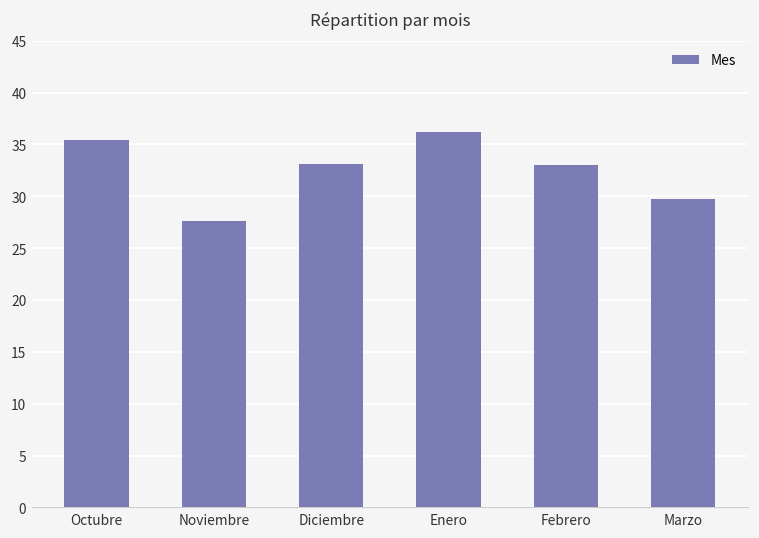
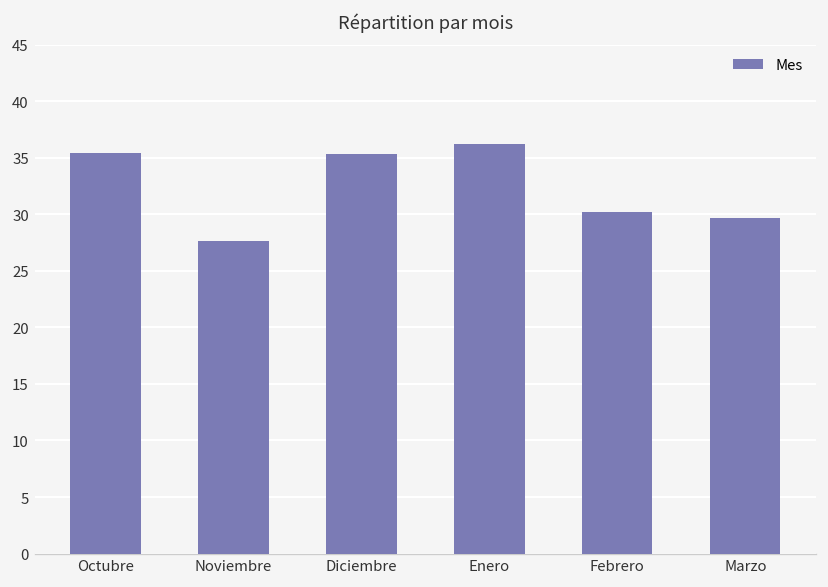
  {
    "Octubre": 35,
    "Noviembre": 28,
-   "Diciembre": 33,
+   "Diciembre": 35,
    "Enero": 36,
-   "Febrero": 33,
+   "Febrero": 30,
    "Marzo": 30
  }
